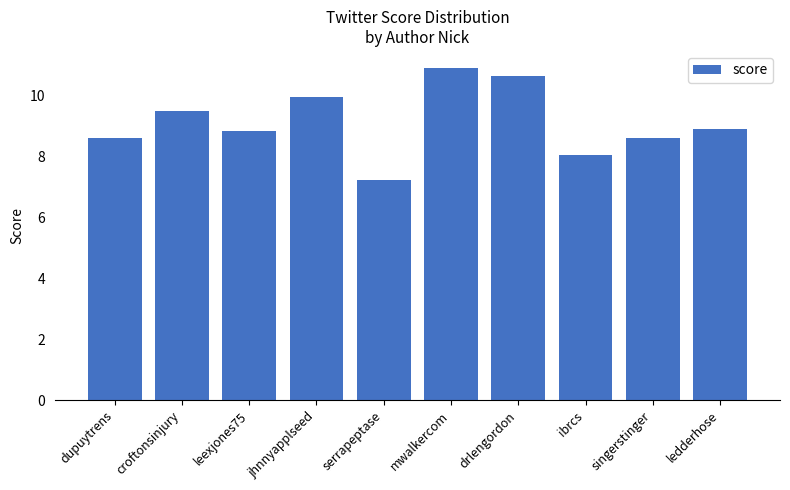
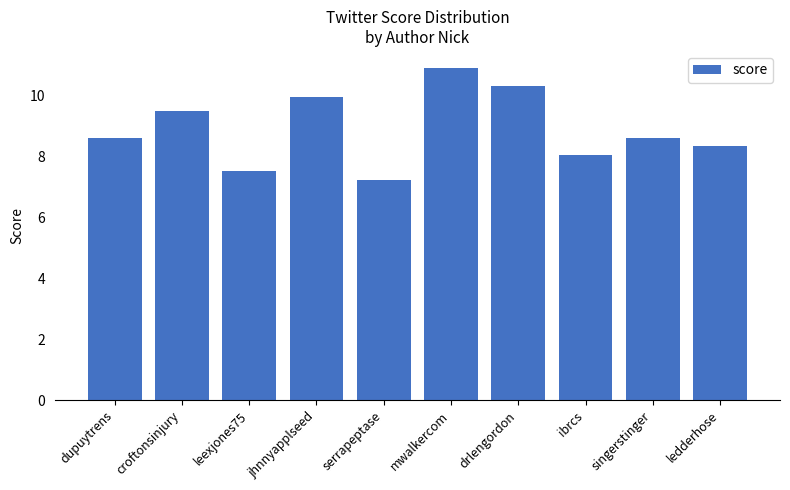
  {
    "dupuytrens": 8.6,
    "croftonsinjury": 9.5,
-   "leexjones75": 8.8,
+   "leexjones75": 7.5,
    "jhnnyapplseed": 10.0,
    "serrapeptase": 7.2,
    "mwalkercom": 10.9,
-   "drlengordon": 10.6,
+   "drlengordon": 10.3,
    "ibrcs": 8.0,
    "singerstinger": 8.6,
-   "ledderhose": 8.9
+   "ledderhose": 8.4
  }
